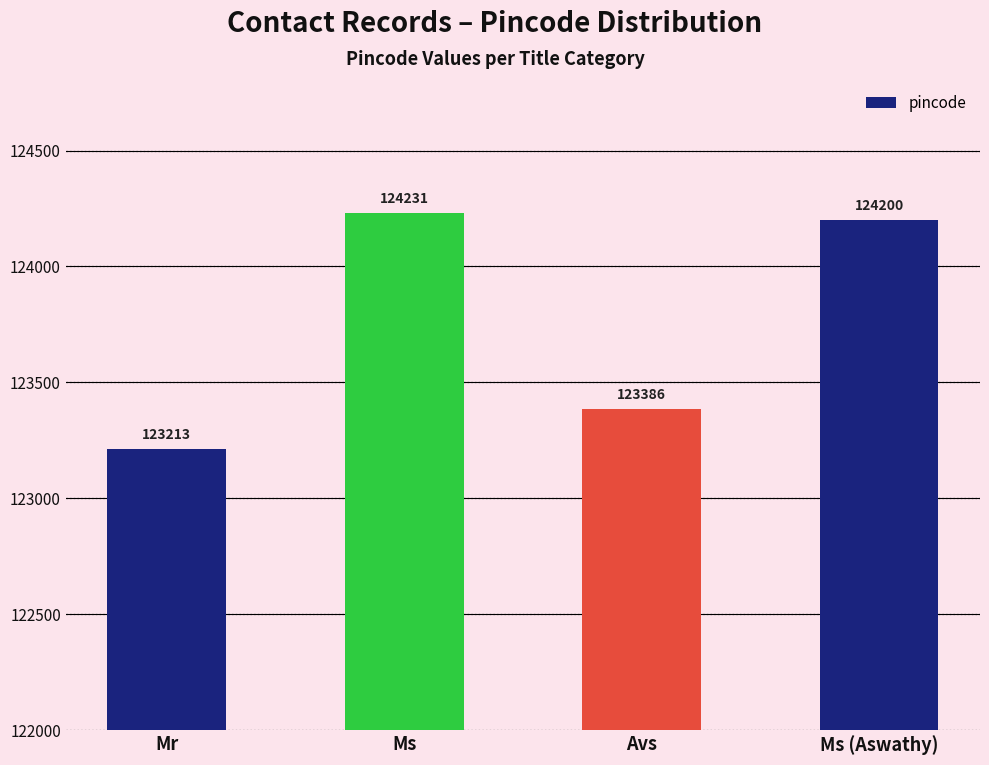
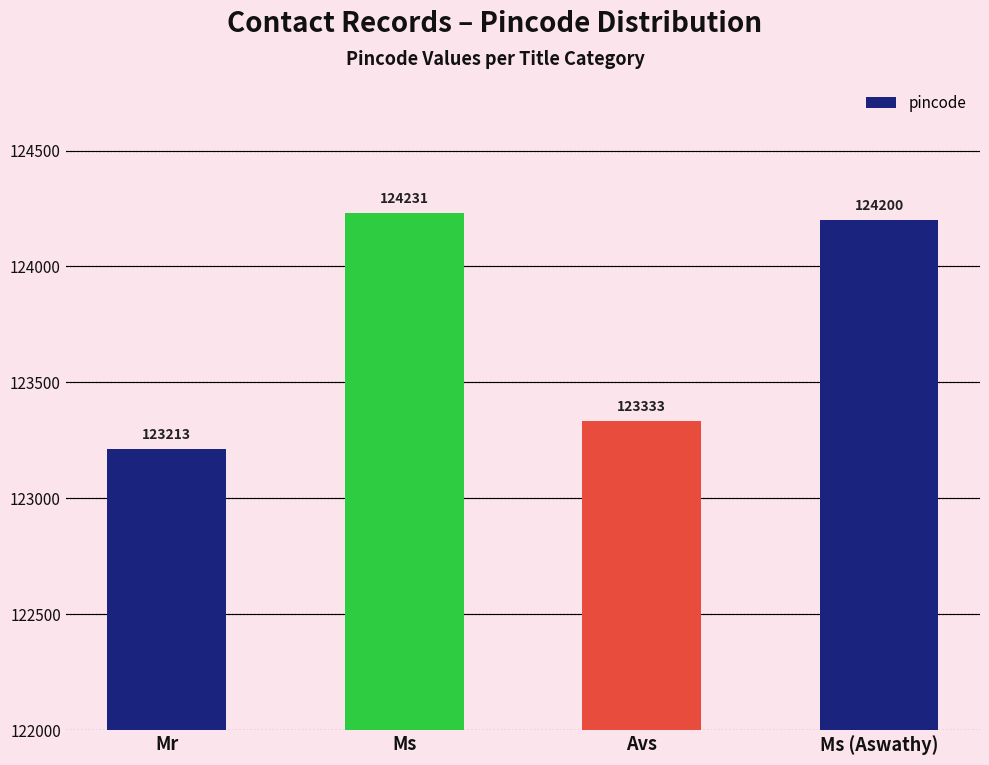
  {
    "Mr": 123213,
    "Ms": 124231,
-   "Avs": 123386,
+   "Avs": 123333,
    "Ms (Aswathy)": 124200
  }
